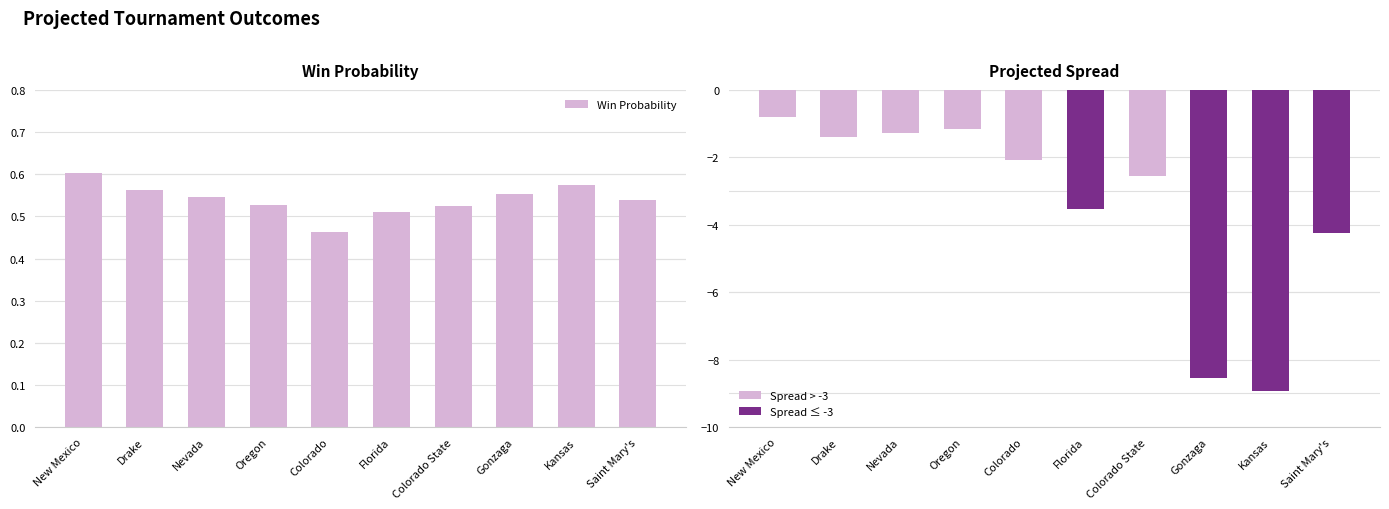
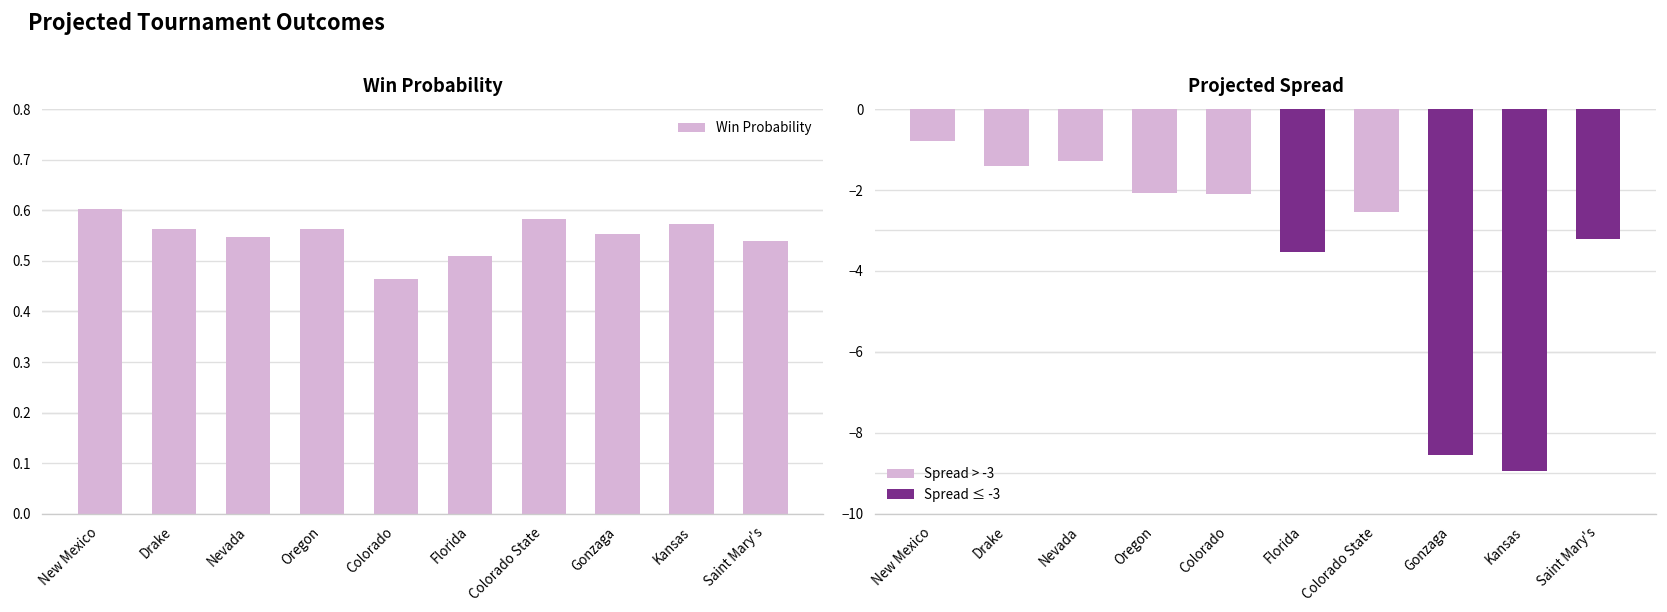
  {
    "Win Probability": {
      "New Mexico": 0.60,
      "Drake": 0.56,
      "Nevada": 0.55,
-     "Oregon": 0.53,
+     "Oregon": 0.56,
      "Colorado": 0.46,
      "Florida": 0.51,
-     "Colorado State": 0.53,
+     "Colorado State": 0.58,
      "Gonzaga": 0.55,
      "Kansas": 0.57,
      "Saint Mary's": 0.54
    },
    "Projected Spread": {
      "New Mexico": -0.8,
      "Drake": -1.4,
      "Nevada": -1.3,
-     "Oregon": -1.2,
+     "Oregon": -2.1,
      "Colorado": -2.1,
      "Florida": -3.5,
      "Colorado State": -2.5,
      "Gonzaga": -8.5,
      "Kansas": -8.9,
-     "Saint Mary's": -4.2
+     "Saint Mary's": -3.2
    }
  }
